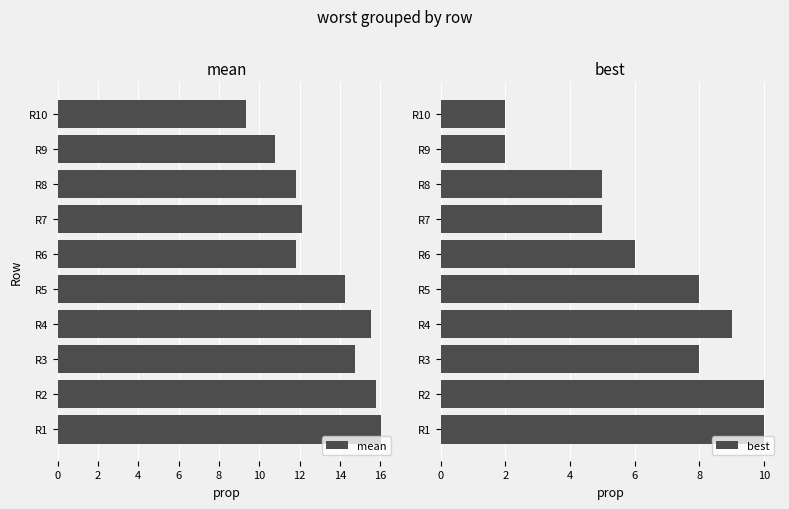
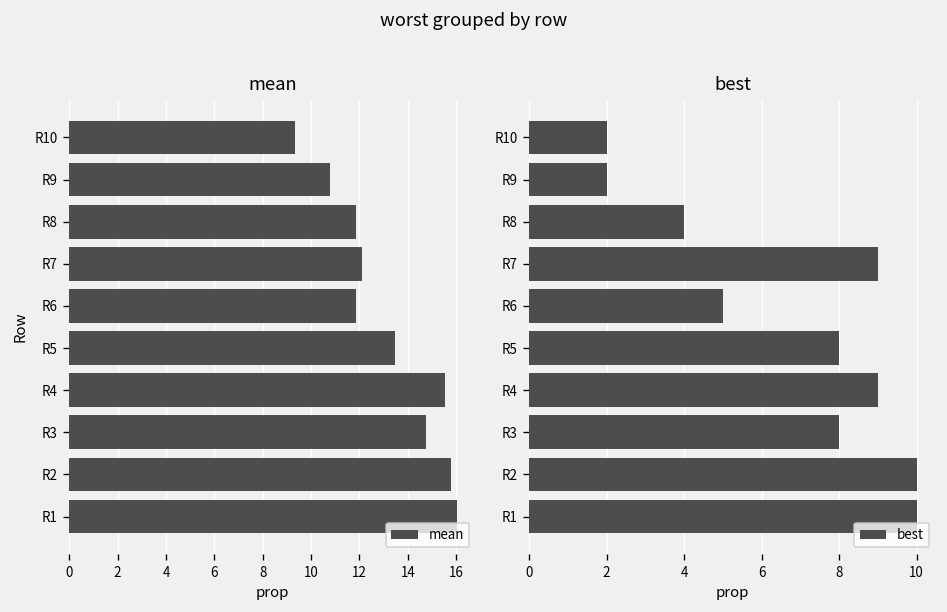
  {
    "mean": {
      "R10": 9.4,
      "R9": 10.8,
      "R8": 11.8,
      "R7": 12.1,
      "R6": 11.8,
-     "R5": 14.2,
+     "R5": 13.5,
      "R4": 15.5,
      "R3": 14.7,
      "R2": 15.8,
      "R1": 16.0
    },
    "best": {
      "R10": 2,
      "R9": 2,
-     "R8": 5,
-     "R7": 5,
-     "R6": 6,
+     "R8": 4,
+     "R7": 9,
+     "R6": 5,
      "R5": 8,
      "R4": 9,
      "R3": 8,
      "R2": 10,
      "R1": 10
    }
  }
